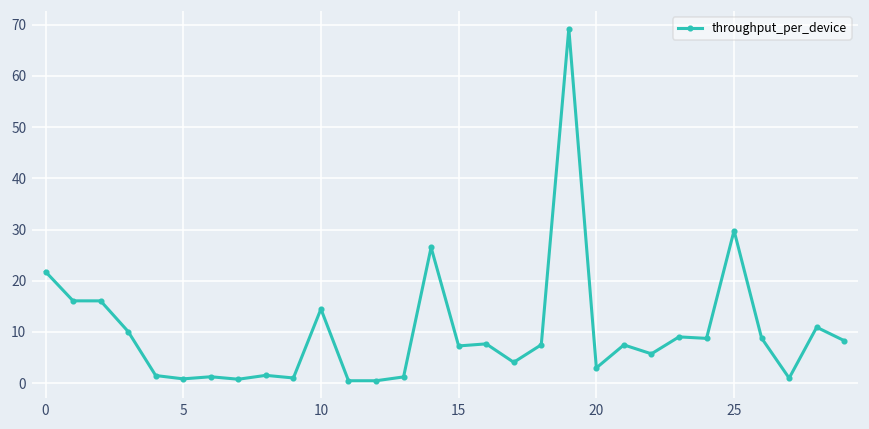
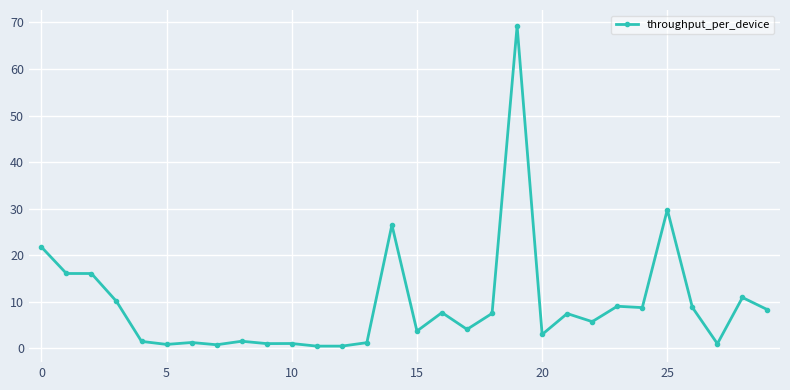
  {
    "0": 22,
    "5": 1,
-   "10": 14,
-   "15": 7,
+   "10": 1,
+   "15": 4,
    "20": 3,
    "25": 30
  }
